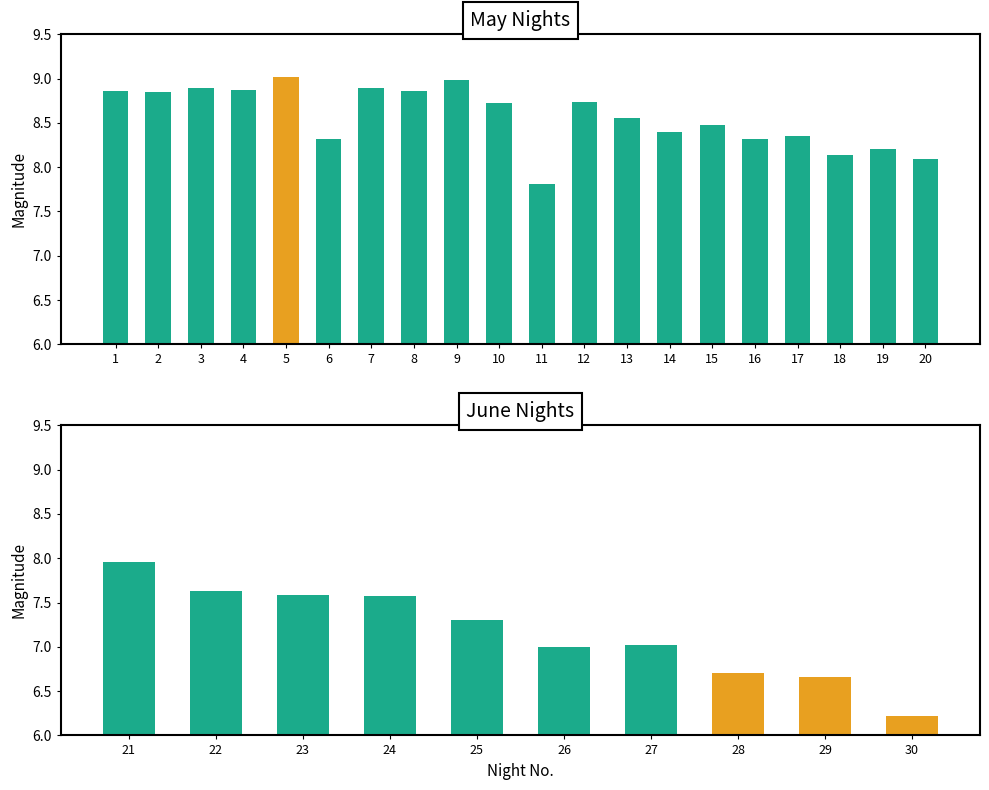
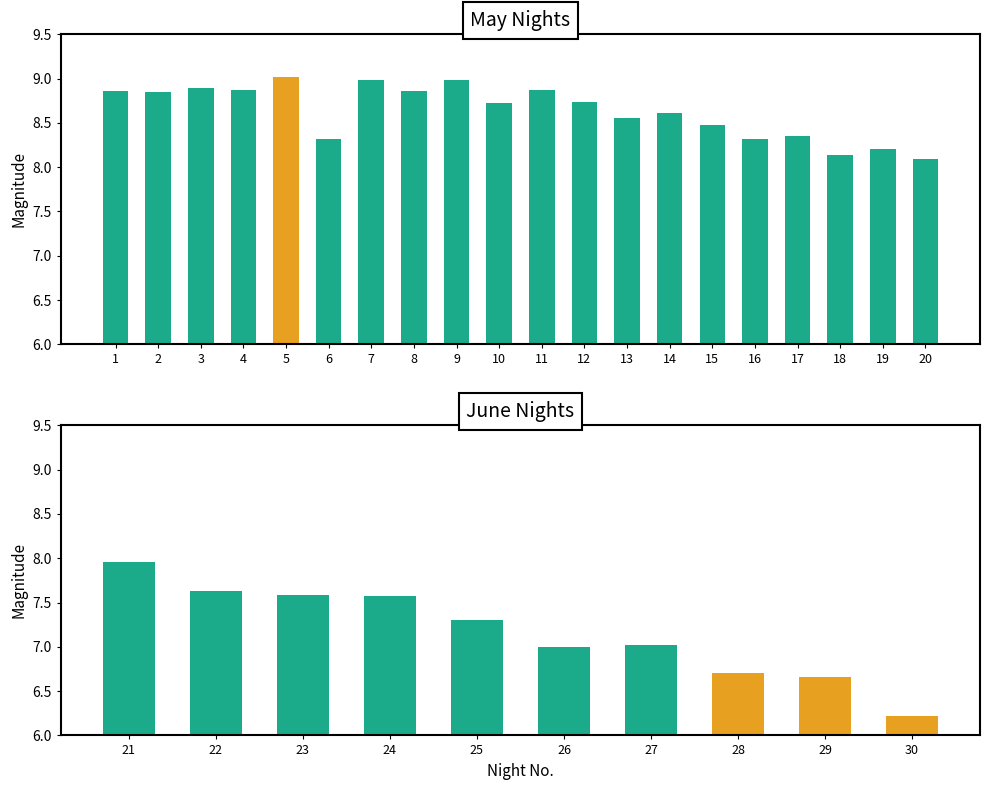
  {
    "May Nights": {
      "1": 8.9,
      "2": 8.9,
      "3": 8.9,
      "4": 8.9,
      "5": 9.0,
      "6": 8.3,
-     "7": 8.9,
+     "7": 9.0,
      "8": 8.9,
      "9": 9.0,
      "10": 8.7,
-     "11": 7.8,
+     "11": 8.9,
      "12": 8.7,
      "13": 8.6,
-     "14": 8.4,
+     "14": 8.6,
      "15": 8.5,
      "16": 8.3,
      "17": 8.4,
      "18": 8.1,
      "19": 8.2,
      "20": 8.1
    },
    "June Nights": {
      "21": 8.0,
      "22": 7.6,
      "23": 7.6,
      "24": 7.6,
      "25": 7.3,
      "26": 7.0,
      "27": 7.0,
      "28": 6.7,
      "29": 6.7,
      "30": 6.2
    }
  }
